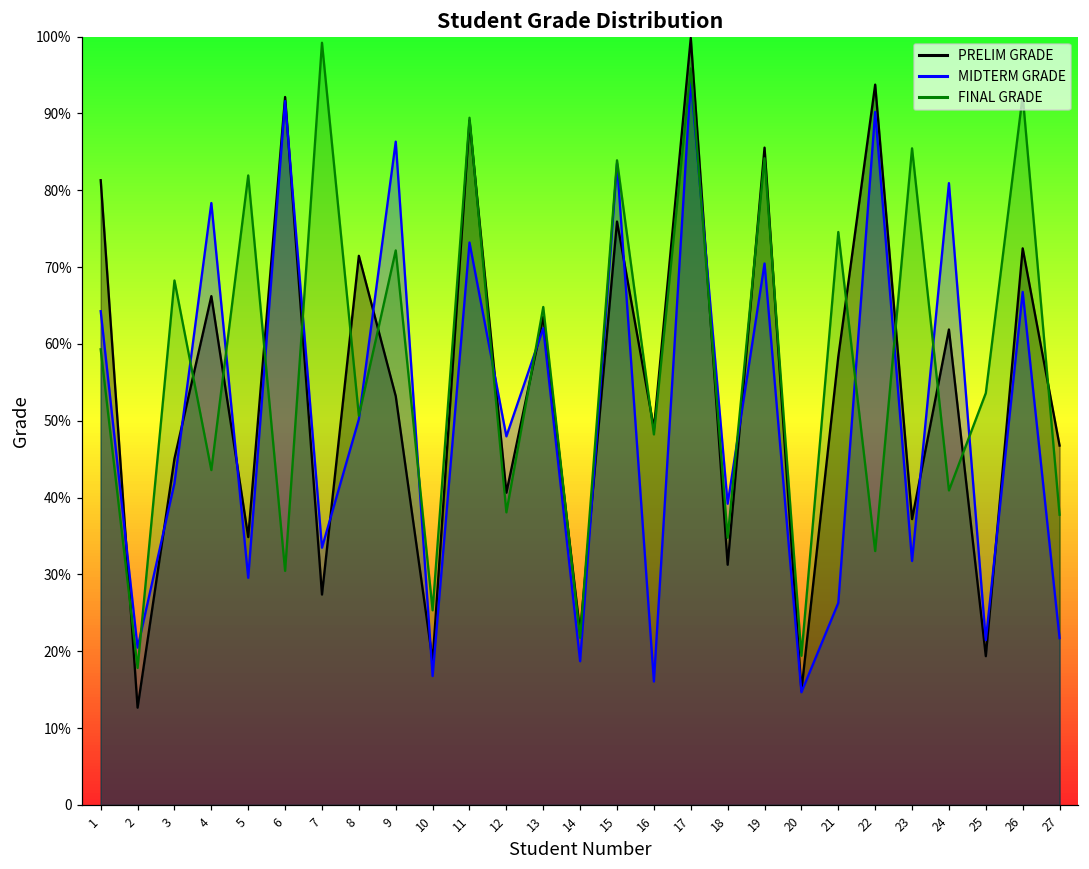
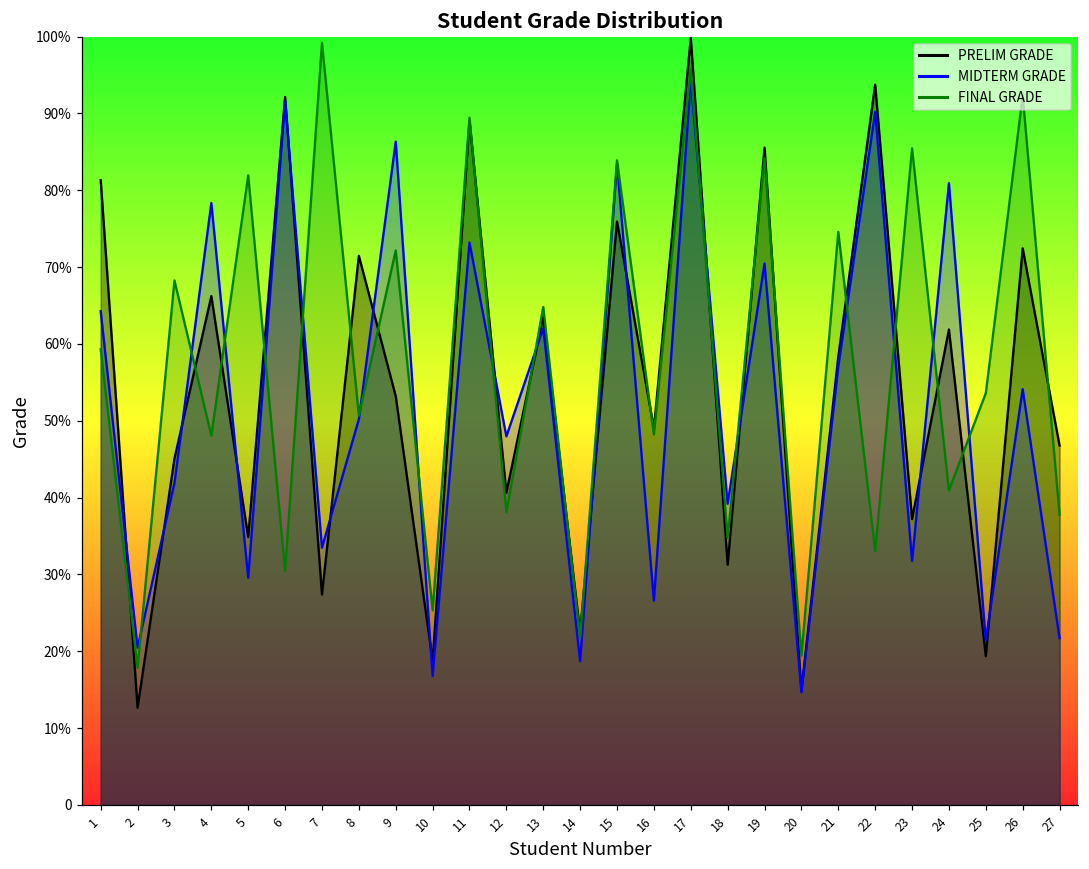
  {
    "PRELIM GRADE": {
      "1": "81%",
      "2": "13%",
      "3": "45%",
      "4": "66%",
      "5": "35%",
      "6": "92%",
      "7": "27%",
      "8": "71%",
      "9": "53%",
      "10": "19%",
      "12": "41%",
      "13": "64%",
      "14": "22%",
      "15": "76%",
      "16": "49%",
      "17": "100%",
      "18": "31%",
      "19": "86%",
      "21": "58%",
      "22": "94%",
      "23": "37%",
      "24": "62%",
      "25": "19%",
      "26": "72%",
      "27": "47%"
    },
    "MIDTERM GRADE": {
      "1": "64%",
      "2": "20%",
      "3": "42%",
      "4": "78%",
      "5": "30%",
      "6": "92%",
      "7": "33%",
      "8": "50%",
      "9": "86%",
      "10": "17%",
      "11": "73%",
      "12": "48%",
      "13": "62%",
      "14": "19%",
      "15": "83%",
-     "16": "16%",
+     "16": "27%",
      "17": "94%",
      "18": "39%",
      "19": "70%",
-     "21": "26%",
+     "21": "57%",
      "22": "90%",
      "23": "32%",
      "24": "81%",
      "25": "21%",
-     "26": "67%",
+     "26": "54%",
      "27": "22%"
    },
    "FINAL GRADE": {
      "1": "59%",
      "2": "18%",
      "3": "68%",
-     "4": "44%",
+     "4": "48%",
      "5": "82%",
      "6": "30%",
      "7": "99%",
      "8": "51%",
      "9": "72%",
      "10": "25%",
      "12": "38%",
      "13": "65%",
      "14": "22%",
      "15": "84%",
      "16": "48%",
      "17": "96%",
      "18": "35%",
      "19": "84%",
      "20": "19%",
      "21": "75%",
      "22": "33%",
      "23": "85%",
      "24": "41%",
      "25": "54%",
      "27": "38%"
    }
  }
